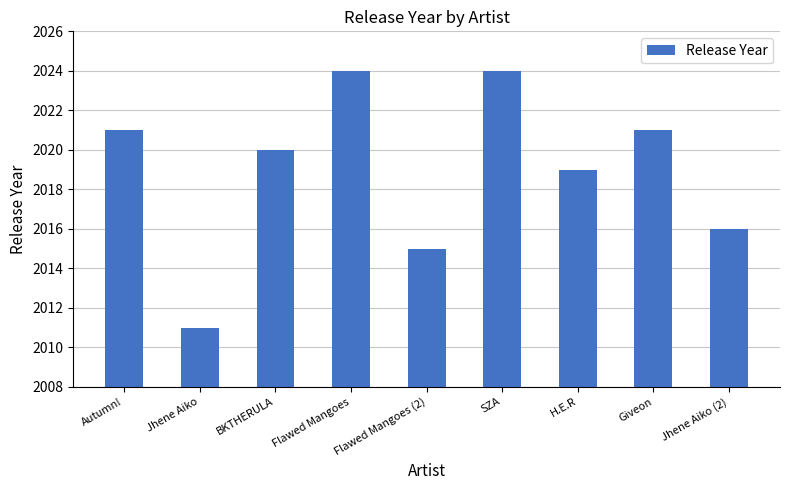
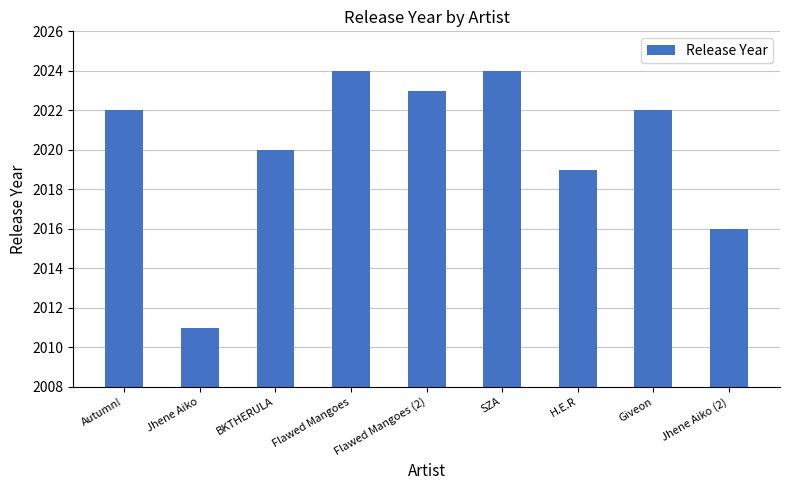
  {
-   "Autumn!": 2021,
+   "Autumn!": 2022,
    "Jhene Aiko": 2011,
    "BKTHERULA": 2020,
    "Flawed Mangoes": 2024,
-   "Flawed Mangoes (2)": 2015,
+   "Flawed Mangoes (2)": 2023,
    "SZA": 2024,
    "H.E.R": 2019,
-   "Giveon": 2021,
+   "Giveon": 2022,
    "Jhene Aiko (2)": 2016
  }
